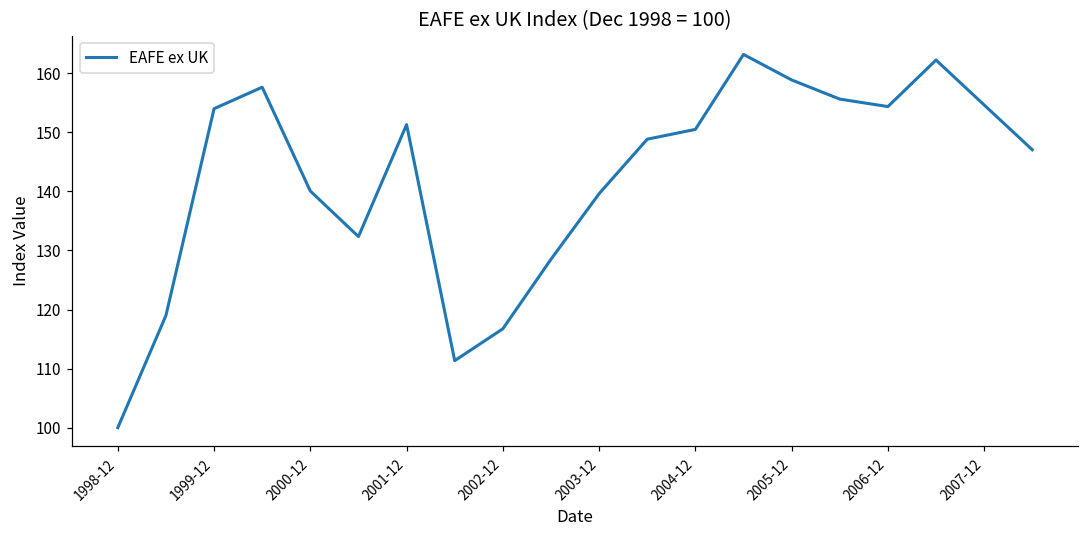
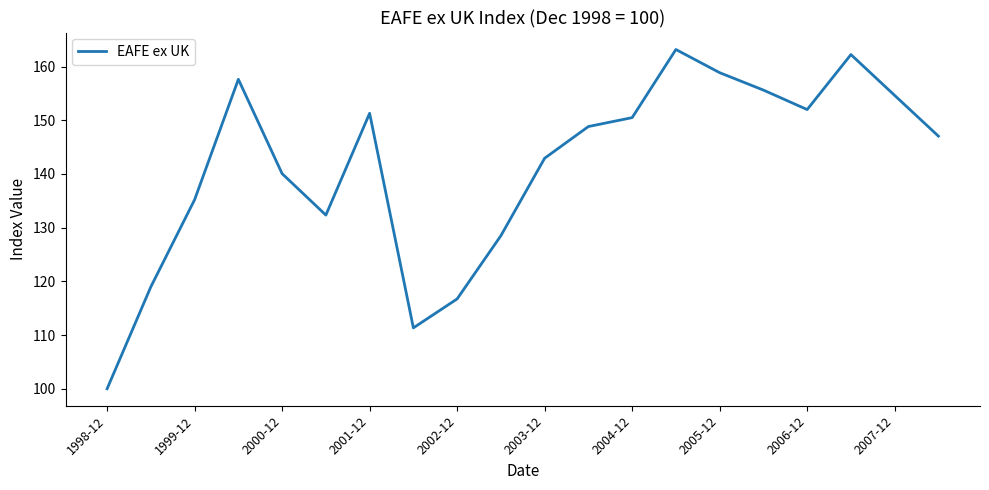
  {
    "1998-12": 100,
-   "1999-12": 154,
+   "1999-12": 135,
    "2000-12": 140,
    "2001-12": 151,
    "2002-12": 117,
-   "2003-12": 140,
+   "2003-12": 143,
    "2004-12": 150,
    "2005-12": 159,
-   "2006-12": 154,
+   "2006-12": 152,
    "2007-12": 155
  }
